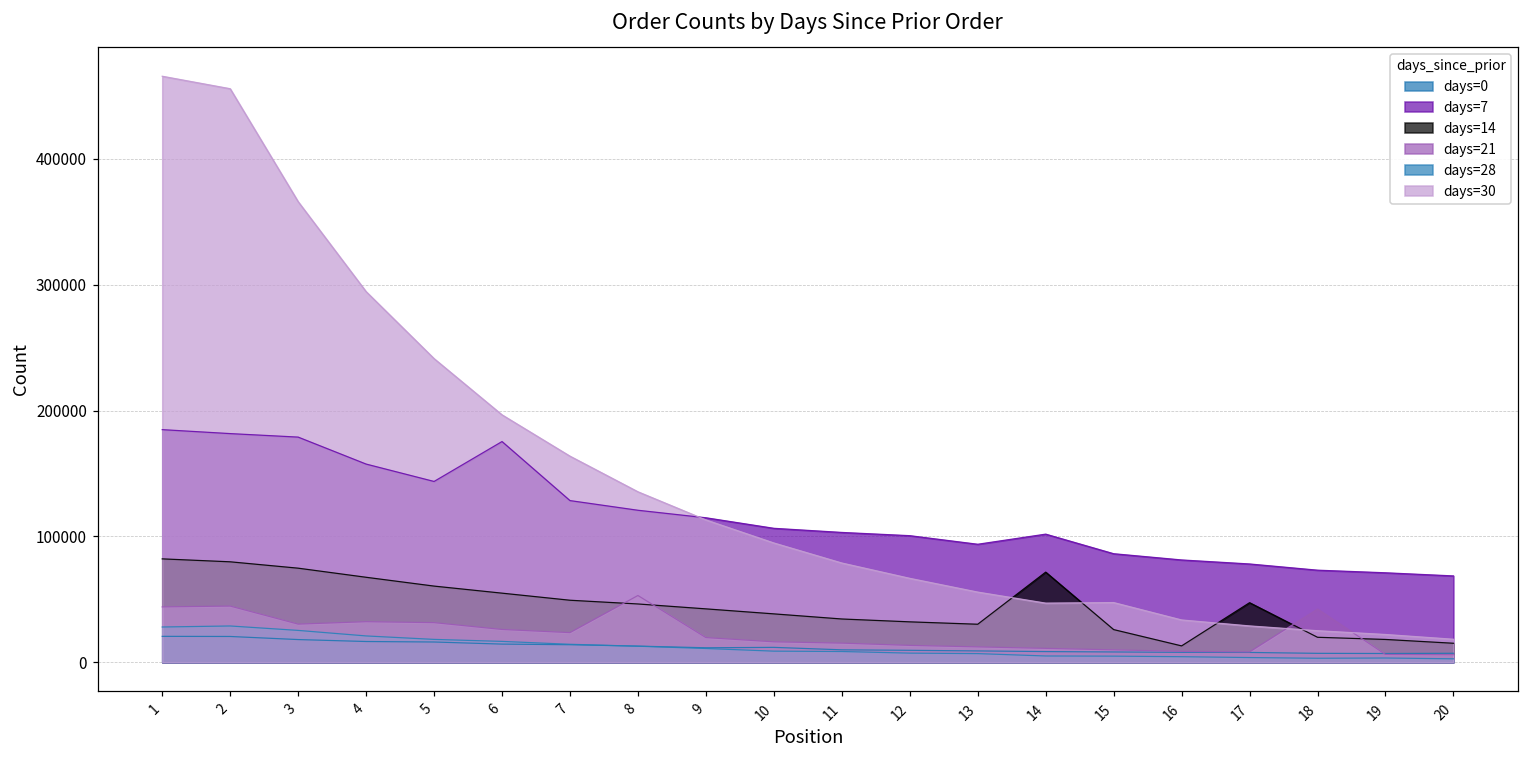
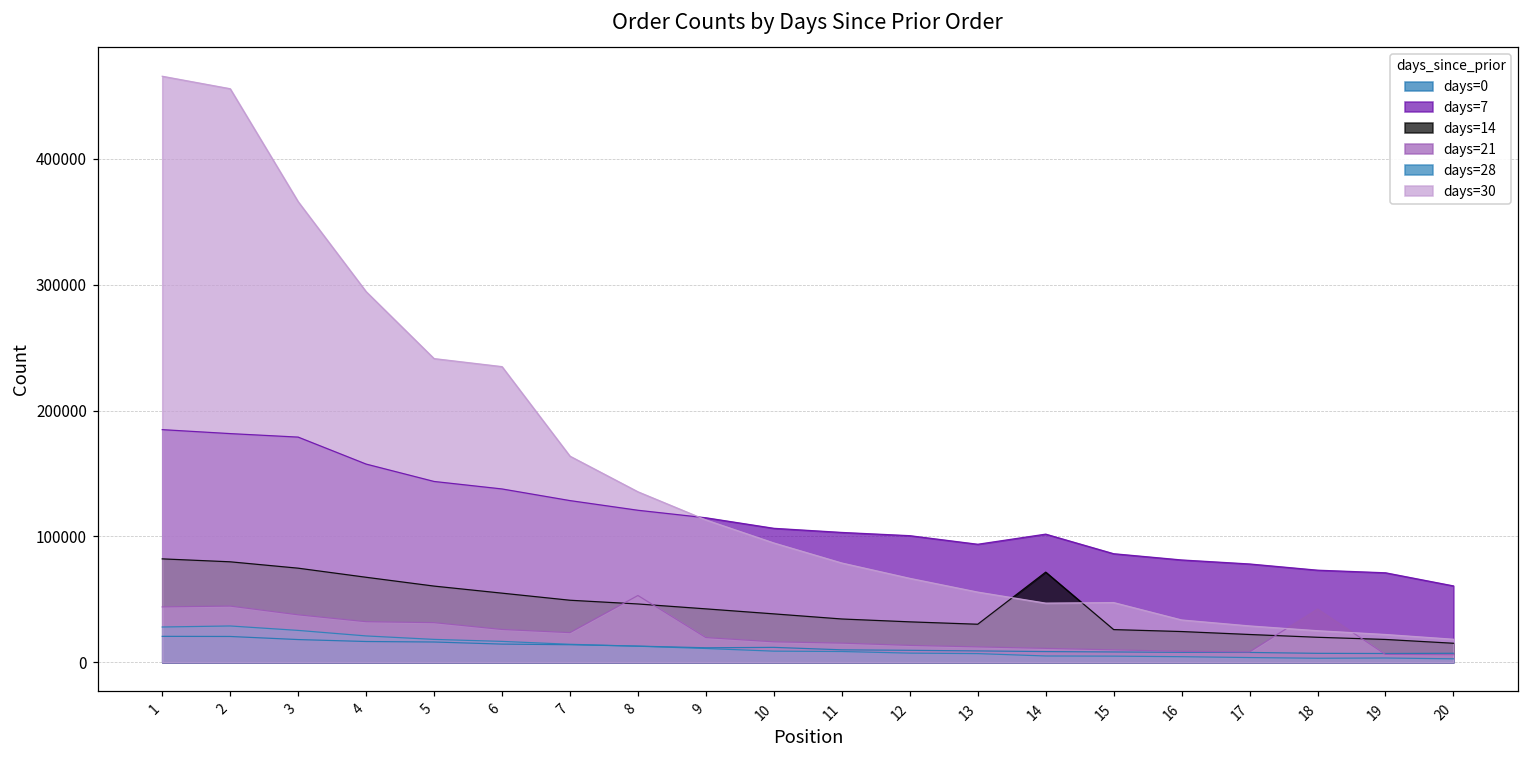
  {
    "days=7": {
      "1": 185000,
      "2": 182000,
      "3": 179000,
      "4": 157000,
      "5": 144000,
-     "6": 175000,
+     "6": 138000,
      "7": 128000,
      "8": 121000,
      "10": 106000,
      "11": 103000,
      "12": 101000,
      "13": 94000,
      "14": 102000,
      "15": 86000,
      "16": 81000,
      "17": 78000,
      "18": 73000,
      "19": 71000,
-     "20": 69000
+     "20": 61000
    },
    "days=14": {
      "1": 82000,
      "2": 80000,
      "3": 75000,
      "4": 67000,
      "5": 60000,
      "6": 55000,
      "7": 49000,
      "8": 46000,
      "9": 42000,
      "10": 38000,
      "11": 34000,
      "12": 32000,
      "13": 30000,
      "14": 72000,
      "15": 26000,
-     "16": 13000,
-     "17": 47000,
+     "16": 24000,
+     "17": 22000,
      "18": 20000,
      "19": 18000,
      "20": 15000
    },
    "days=21": {
      "1": 44000,
      "2": 45000,
-     "3": 30000,
+     "3": 38000,
      "4": 32000,
      "5": 31000,
      "6": 26000,
      "7": 24000,
      "8": 53000,
      "9": 20000,
      "10": 16000,
      "11": 15000,
      "12": 13000,
      "13": 12000,
      "14": 11000,
      "18": 42000
    },
    "days=30": {
      "1": 466000,
      "2": 456000,
      "3": 366000,
      "4": 295000,
      "5": 241000,
-     "6": 197000,
+     "6": 235000,
      "7": 164000,
      "8": 135000,
      "10": 95000,
      "11": 79000,
      "12": 67000,
      "13": 56000,
      "14": 47000,
      "15": 47000,
      "16": 34000,
      "17": 29000,
      "18": 25000,
      "19": 22000,
      "20": 18000
    }
  }
